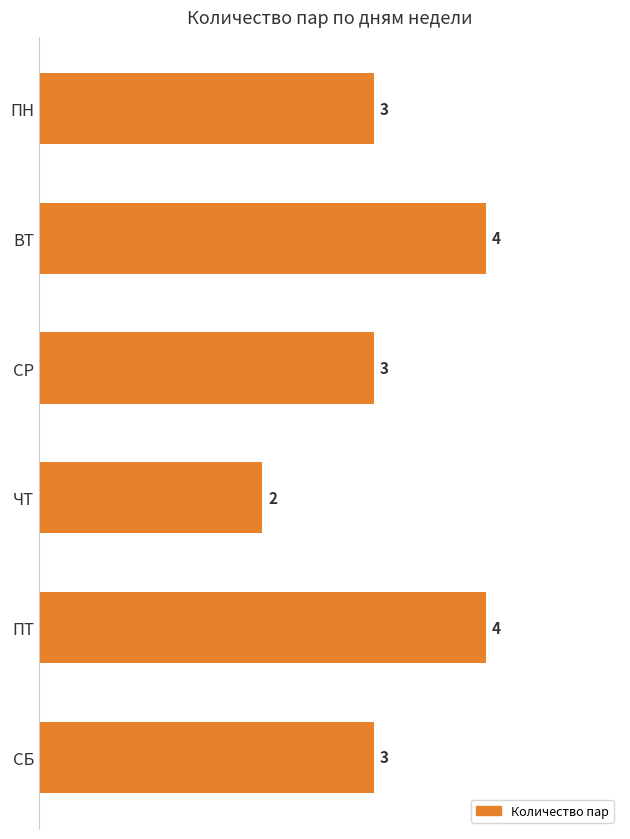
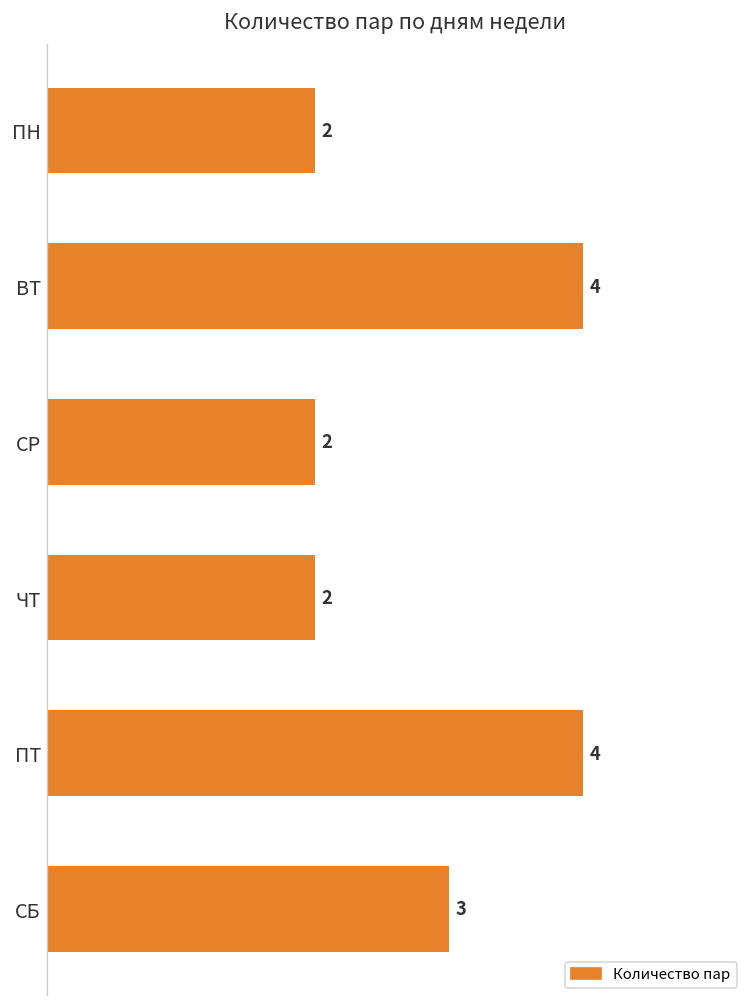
  {
-   "ПН": 3,
+   "ПН": 2,
    "ВТ": 4,
-   "СР": 3,
+   "СР": 2,
    "ЧТ": 2,
    "ПТ": 4,
    "СБ": 3
  }
